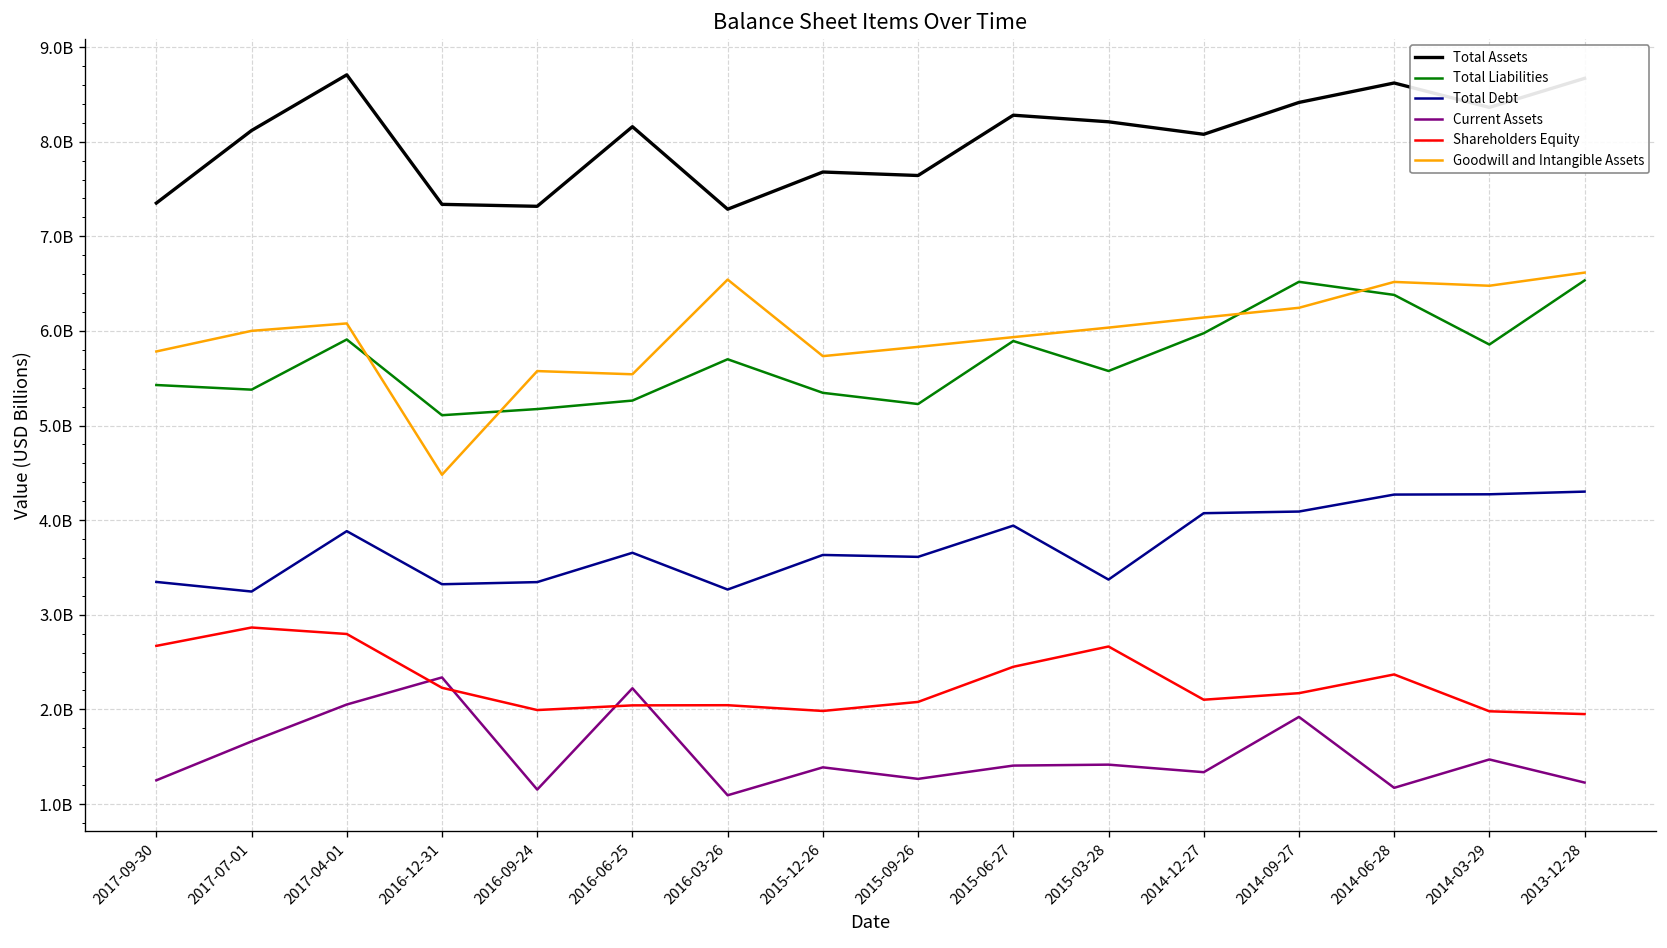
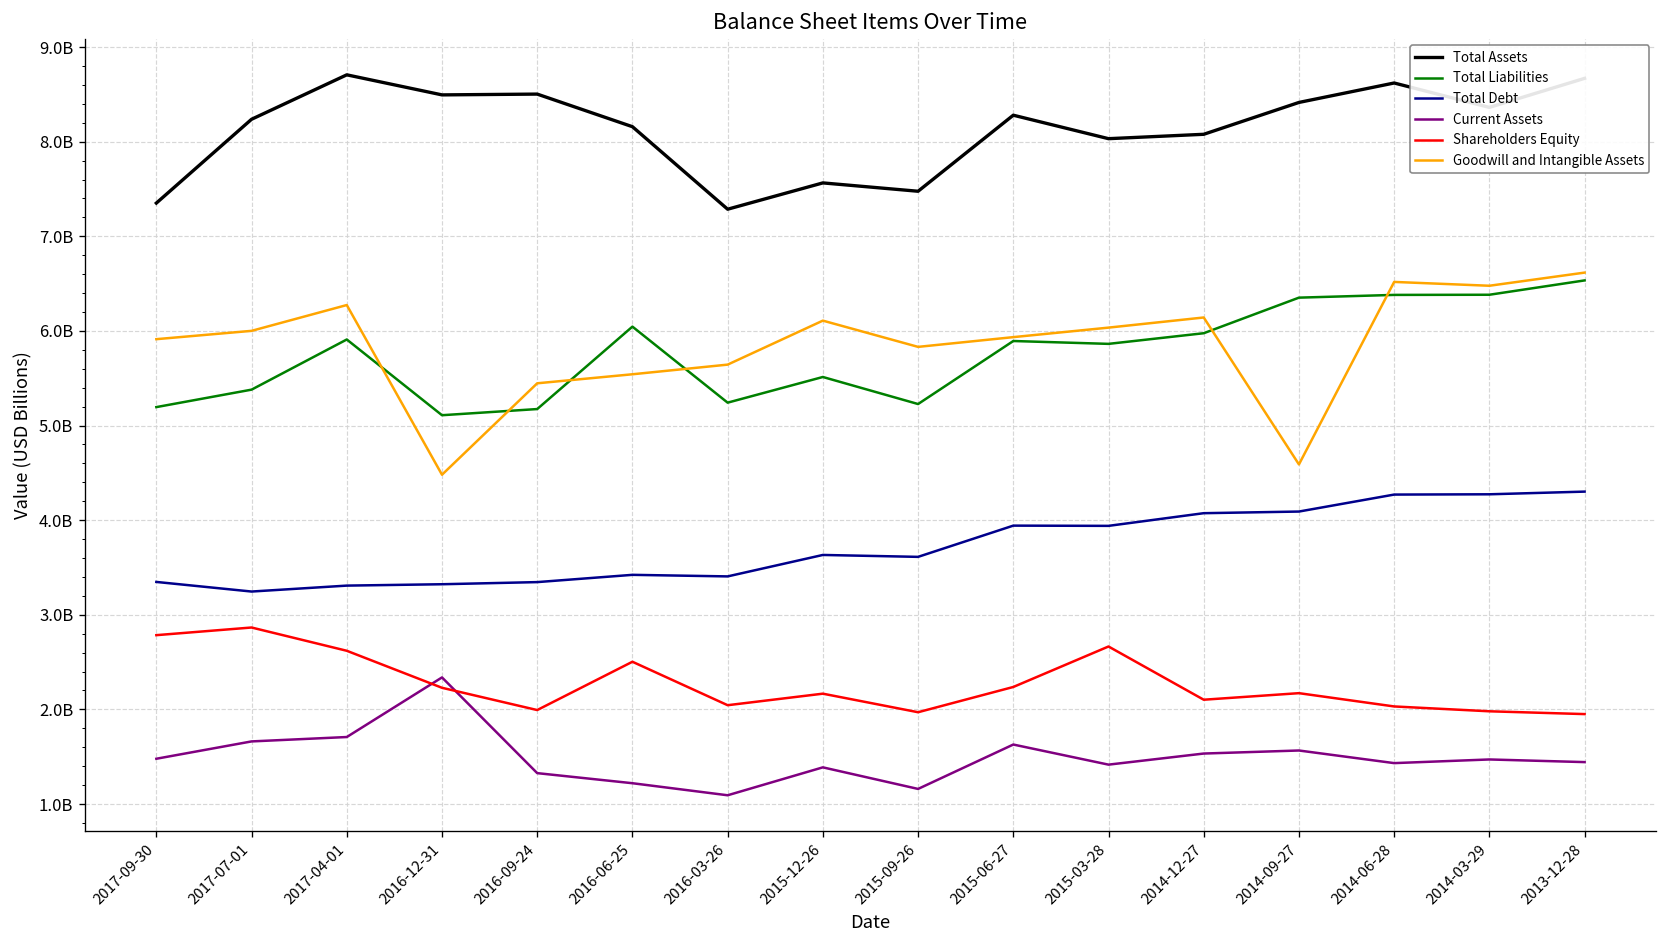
  {
    "Total Assets": {
      "2017-09-30": 7400000000,
-     "2017-07-01": 8100000000,
+     "2017-07-01": 8200000000,
      "2017-04-01": 8700000000,
-     "2016-12-31": 7300000000,
-     "2016-09-24": 7300000000,
+     "2016-12-31": 8500000000,
+     "2016-09-24": 8500000000,
      "2016-06-25": 8200000000,
      "2016-03-26": 7300000000,
-     "2015-12-26": 7700000000,
-     "2015-09-26": 7600000000,
+     "2015-12-26": 7600000000,
+     "2015-09-26": 7500000000,
      "2015-06-27": 8300000000,
-     "2015-03-28": 8200000000,
+     "2015-03-28": 8000000000,
      "2014-12-27": 8100000000,
      "2014-09-27": 8400000000,
      "2014-06-28": 8600000000
    },
    "Total Liabilities": {
-     "2017-09-30": 5400000000,
+     "2017-09-30": 5200000000,
      "2017-07-01": 5400000000,
      "2017-04-01": 5900000000,
      "2016-12-31": 5100000000,
      "2016-09-24": 5200000000,
-     "2016-06-25": 5300000000,
-     "2016-03-26": 5700000000,
-     "2015-12-26": 5300000000,
+     "2016-06-25": 6000000000,
+     "2016-03-26": 5200000000,
+     "2015-12-26": 5500000000,
      "2015-09-26": 5200000000,
      "2015-06-27": 5900000000,
-     "2015-03-28": 5600000000,
+     "2015-03-28": 5900000000,
      "2014-12-27": 6000000000,
-     "2014-09-27": 6500000000,
+     "2014-09-27": 6400000000,
      "2014-06-28": 6400000000,
-     "2014-03-29": 5900000000,
+     "2014-03-29": 6400000000,
      "2013-12-28": 6500000000
    },
    "Total Debt": {
      "2017-09-30": 3300000000,
      "2017-07-01": 3200000000,
-     "2017-04-01": 3900000000,
+     "2017-04-01": 3300000000,
      "2016-12-31": 3300000000,
      "2016-09-24": 3300000000,
-     "2016-06-25": 3700000000,
-     "2016-03-26": 3300000000,
+     "2016-06-25": 3400000000,
+     "2016-03-26": 3400000000,
      "2015-12-26": 3600000000,
      "2015-09-26": 3600000000,
      "2015-06-27": 3900000000,
-     "2015-03-28": 3400000000,
+     "2015-03-28": 3900000000,
      "2014-12-27": 4100000000,
      "2014-09-27": 4100000000,
      "2014-06-28": 4300000000,
      "2014-03-29": 4300000000,
      "2013-12-28": 4300000000
    },
    "Current Assets": {
-     "2017-09-30": 1300000000,
+     "2017-09-30": 1500000000,
      "2017-07-01": 1700000000,
-     "2017-04-01": 2100000000,
+     "2017-04-01": 1700000000,
      "2016-12-31": 2300000000,
-     "2016-09-24": 1200000000,
-     "2016-06-25": 2200000000,
+     "2016-09-24": 1300000000,
+     "2016-06-25": 1200000000,
      "2016-03-26": 1100000000,
      "2015-12-26": 1400000000,
-     "2015-09-26": 1300000000,
-     "2015-06-27": 1400000000,
+     "2015-09-26": 1200000000,
+     "2015-06-27": 1600000000,
      "2015-03-28": 1400000000,
-     "2014-12-27": 1300000000,
-     "2014-09-27": 1900000000,
-     "2014-06-28": 1200000000,
+     "2014-12-27": 1500000000,
+     "2014-09-27": 1600000000,
+     "2014-06-28": 1400000000,
      "2014-03-29": 1500000000,
-     "2013-12-28": 1200000000
+     "2013-12-28": 1400000000
    },
    "Shareholders Equity": {
-     "2017-09-30": 2700000000,
+     "2017-09-30": 2800000000,
      "2017-07-01": 2900000000,
-     "2017-04-01": 2800000000,
+     "2017-04-01": 2600000000,
      "2016-12-31": 2200000000,
      "2016-09-24": 2000000000,
-     "2016-06-25": 2000000000,
+     "2016-06-25": 2500000000,
      "2016-03-26": 2000000000,
-     "2015-12-26": 2000000000,
-     "2015-09-26": 2100000000,
-     "2015-06-27": 2500000000,
+     "2015-12-26": 2200000000,
+     "2015-09-26": 2000000000,
+     "2015-06-27": 2200000000,
      "2015-03-28": 2700000000,
      "2014-12-27": 2100000000,
      "2014-09-27": 2200000000,
-     "2014-06-28": 2400000000,
+     "2014-06-28": 2000000000,
      "2014-03-29": 2000000000,
      "2013-12-28": 2000000000
    },
    "Goodwill and Intangible Assets": {
-     "2017-09-30": 5800000000,
+     "2017-09-30": 5900000000,
      "2017-07-01": 6000000000,
-     "2017-04-01": 6100000000,
+     "2017-04-01": 6300000000,
      "2016-12-31": 4500000000,
-     "2016-09-24": 5600000000,
+     "2016-09-24": 5400000000,
      "2016-06-25": 5500000000,
-     "2016-03-26": 6500000000,
-     "2015-12-26": 5700000000,
+     "2016-03-26": 5600000000,
+     "2015-12-26": 6100000000,
      "2015-09-26": 5800000000,
      "2015-06-27": 5900000000,
      "2015-03-28": 6000000000,
      "2014-12-27": 6100000000,
-     "2014-09-27": 6200000000,
+     "2014-09-27": 4600000000,
      "2014-06-28": 6500000000,
      "2014-03-29": 6500000000,
      "2013-12-28": 6600000000
    }
  }
